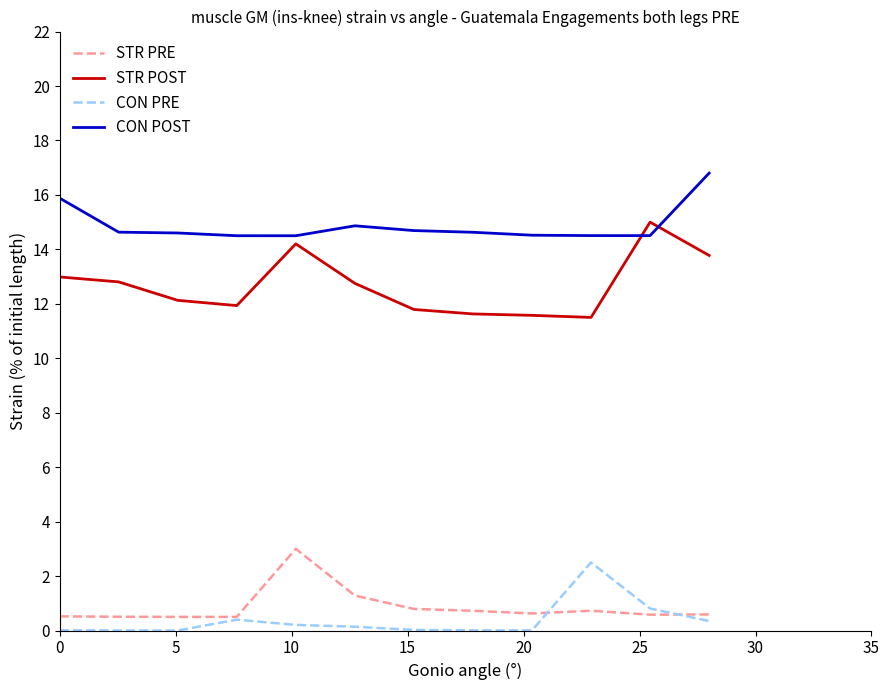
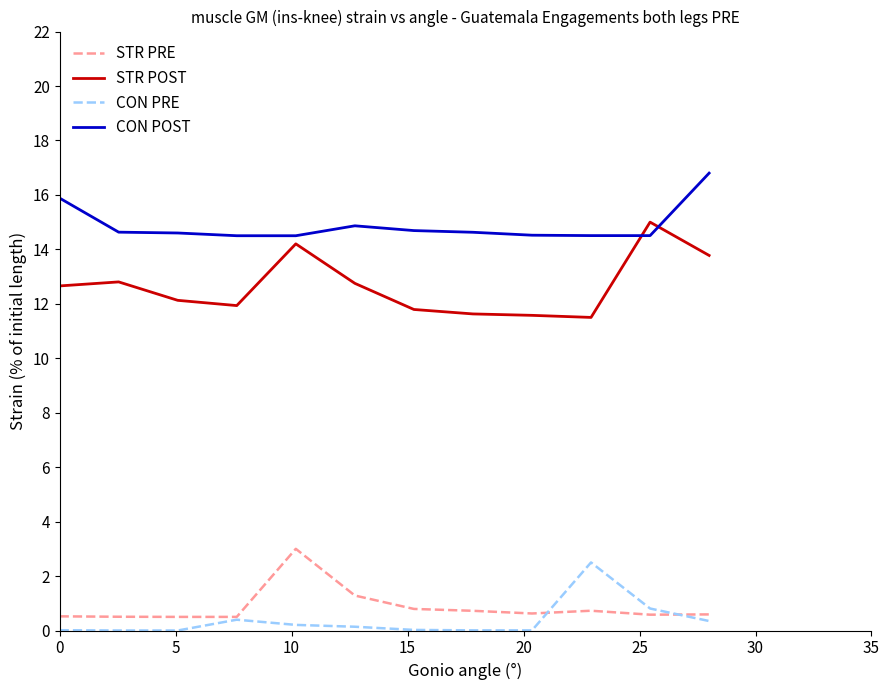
  {
    "STR PRE": {
      "0": 0.5
    },
    "STR POST": {
-     "0": 13.0
+     "0": 12.7
    },
    "CON PRE": {
      "0": 0.0
    },
    "CON POST": {
      "0": 15.9
    }
  }
